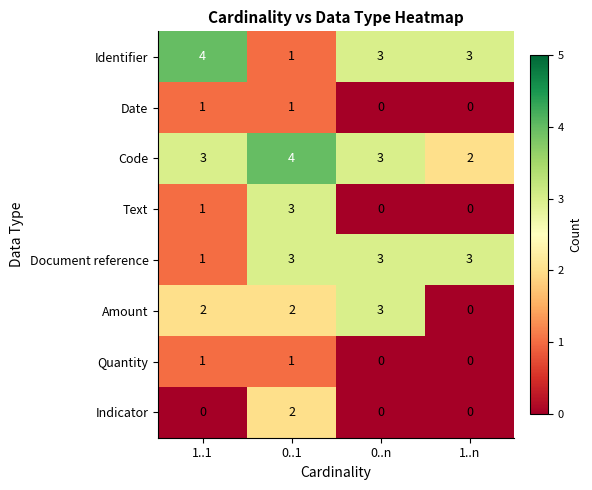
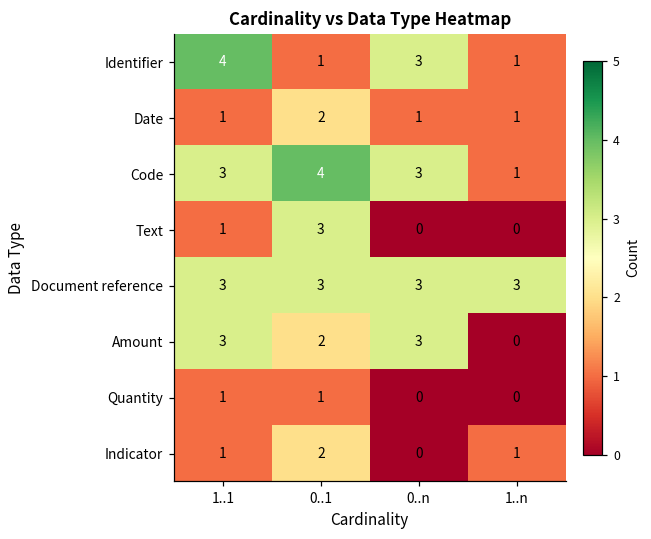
  {
    "Identifier": {
      "1..1": 4,
      "0..1": 1,
      "0..n": 3,
-     "1..n": 3
+     "1..n": 1
    },
    "Date": {
      "1..1": 1,
-     "0..1": 1,
-     "0..n": 0,
-     "1..n": 0
+     "0..1": 2,
+     "0..n": 1,
+     "1..n": 1
    },
    "Code": {
      "1..1": 3,
      "0..1": 4,
      "0..n": 3,
-     "1..n": 2
+     "1..n": 1
    },
    "Text": {
      "1..1": 1,
      "0..1": 3,
      "0..n": 0,
      "1..n": 0
    },
    "Document reference": {
-     "1..1": 1,
+     "1..1": 3,
      "0..1": 3,
      "0..n": 3,
      "1..n": 3
    },
    "Amount": {
-     "1..1": 2,
+     "1..1": 3,
      "0..1": 2,
      "0..n": 3,
      "1..n": 0
    },
    "Quantity": {
      "1..1": 1,
      "0..1": 1,
      "0..n": 0,
      "1..n": 0
    },
    "Indicator": {
-     "1..1": 0,
+     "1..1": 1,
      "0..1": 2,
      "0..n": 0,
-     "1..n": 0
+     "1..n": 1
    }
  }
